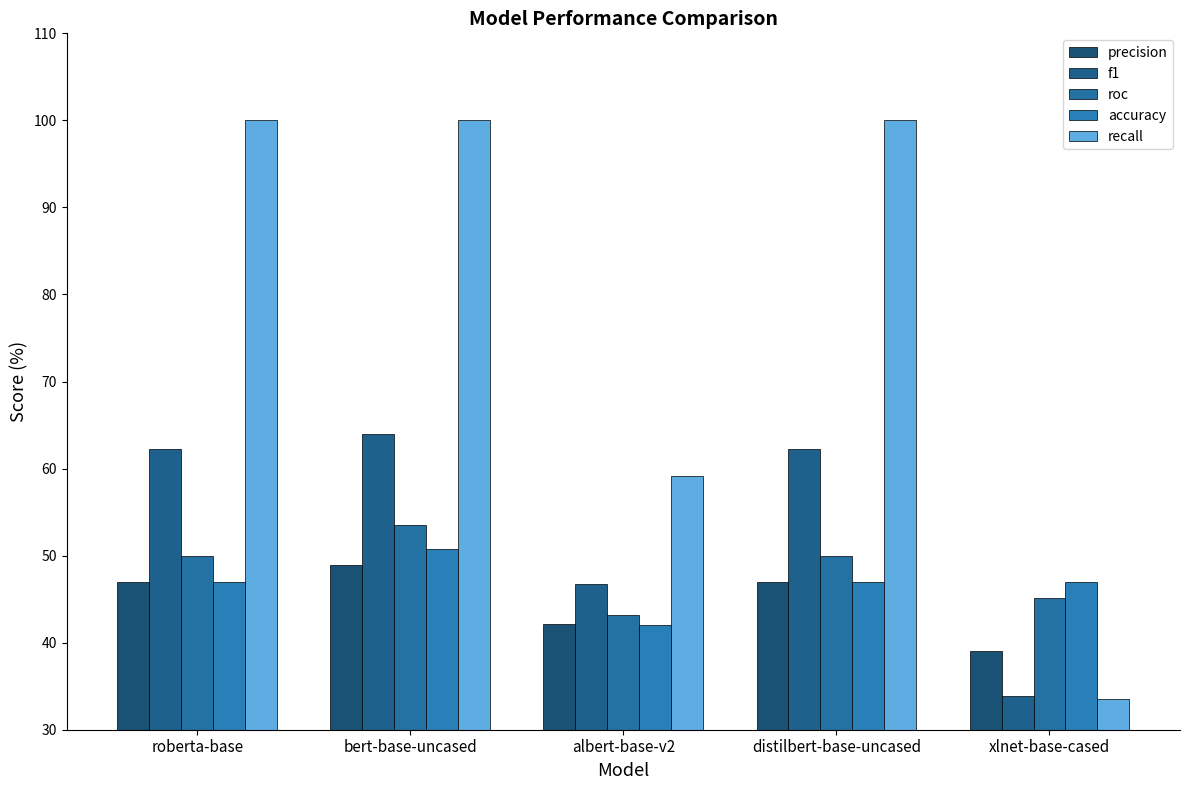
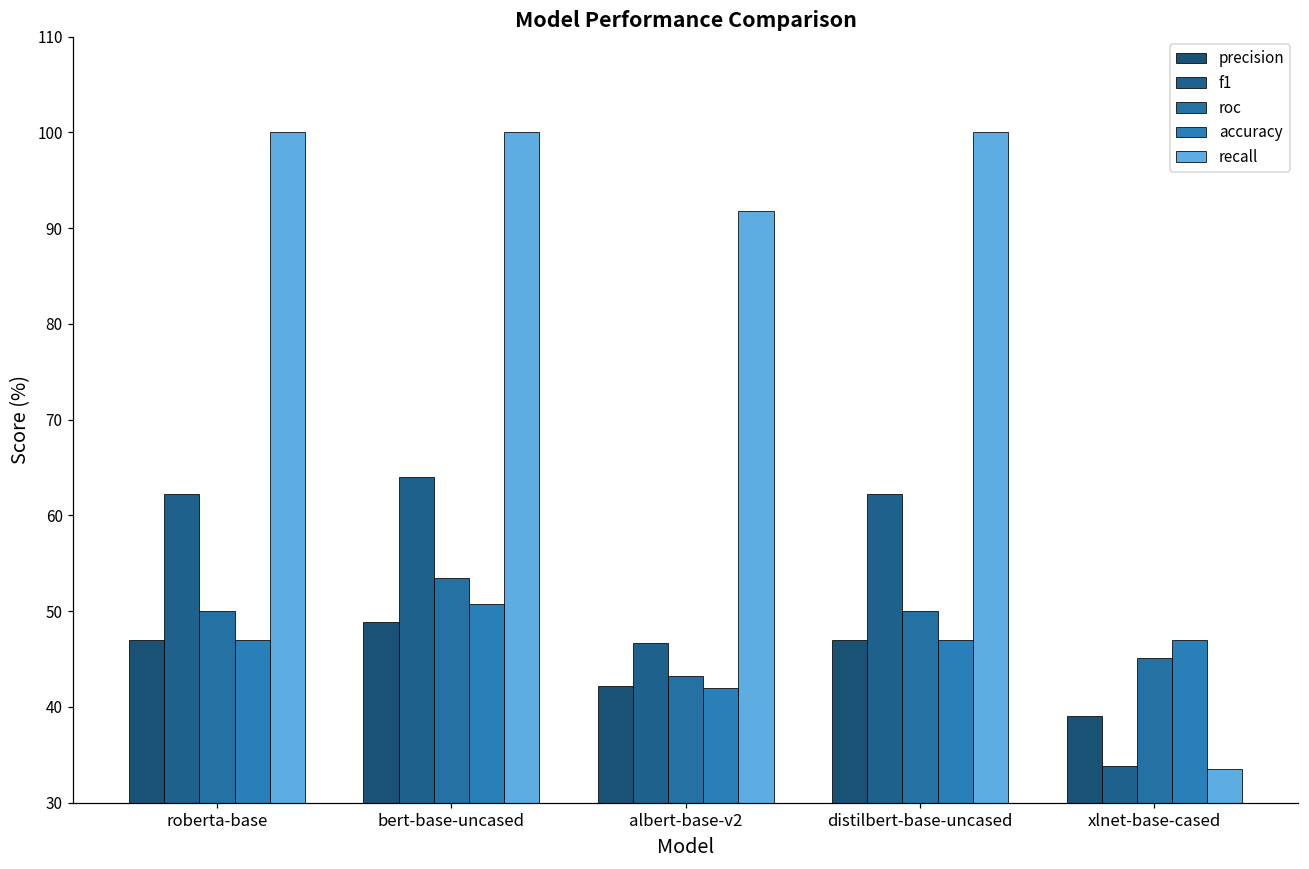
  {
    "recall": {
      "roberta-base": 100,
      "bert-base-uncased": 100,
-     "albert-base-v2": 59,
+     "albert-base-v2": 92,
      "distilbert-base-uncased": 100,
      "xlnet-base-cased": 34
    }
  }
